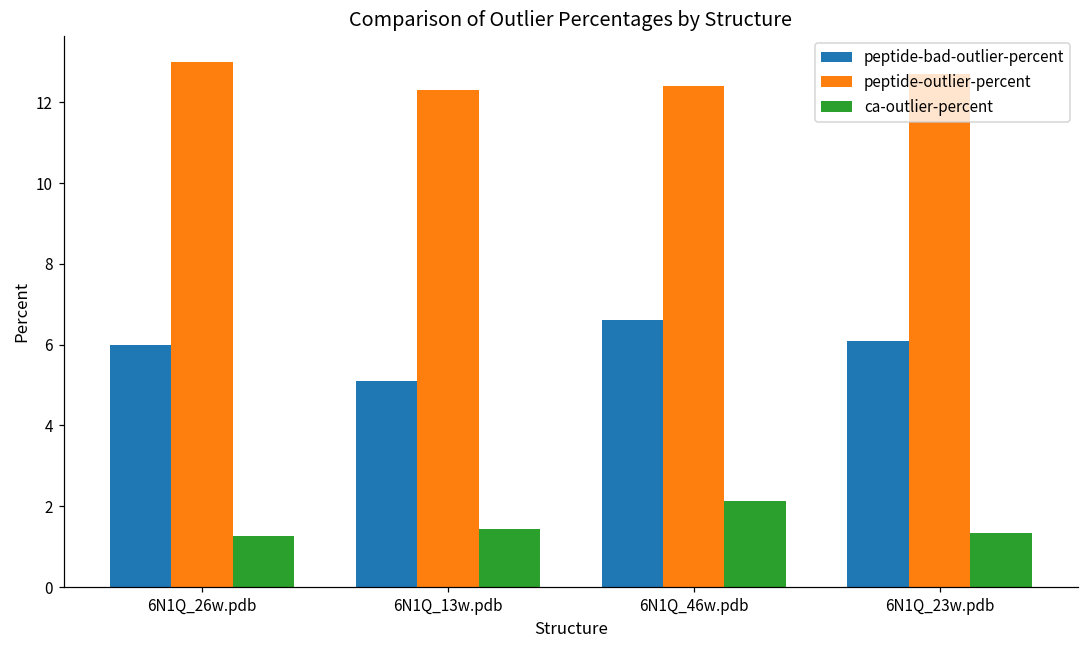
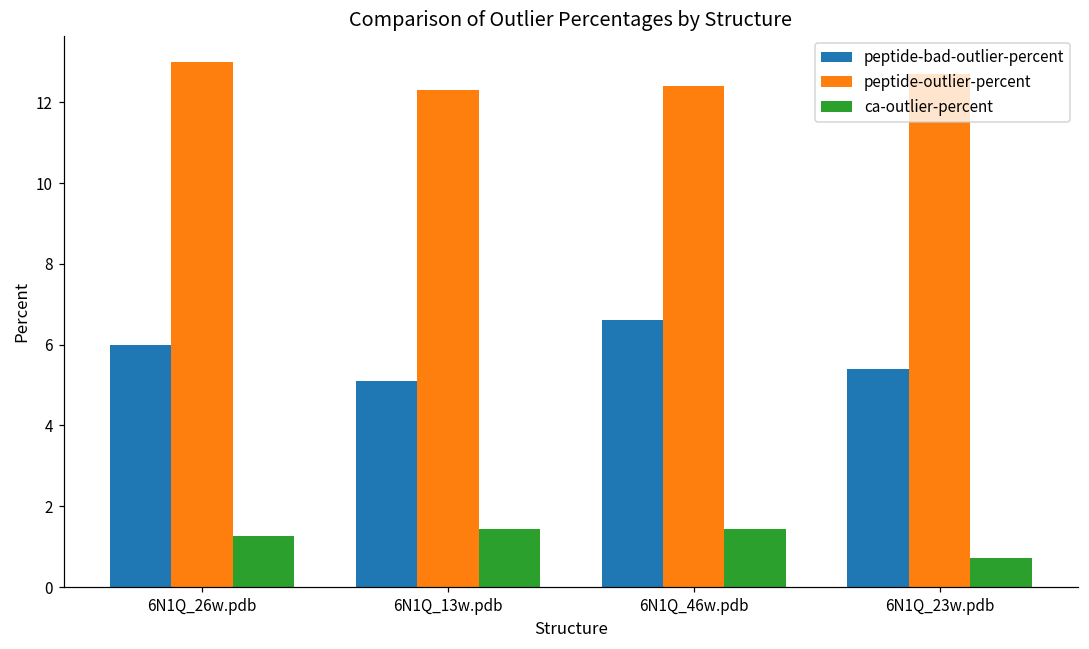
  {
    "peptide-bad-outlier-percent": {
      "6N1Q_26w.pdb": 6.0,
      "6N1Q_13w.pdb": 5.1,
      "6N1Q_46w.pdb": 6.6,
-     "6N1Q_23w.pdb": 6.1
+     "6N1Q_23w.pdb": 5.4
    },
    "peptide-outlier-percent": {
      "6N1Q_26w.pdb": 13.0,
      "6N1Q_13w.pdb": 12.3,
      "6N1Q_46w.pdb": 12.4
    },
    "ca-outlier-percent": {
      "6N1Q_26w.pdb": 1.3,
      "6N1Q_13w.pdb": 1.5,
-     "6N1Q_46w.pdb": 2.1,
-     "6N1Q_23w.pdb": 1.3
+     "6N1Q_46w.pdb": 1.5,
+     "6N1Q_23w.pdb": 0.7
    }
  }
